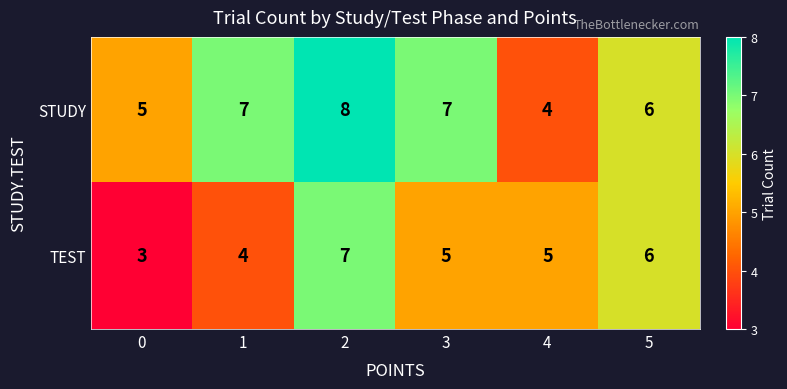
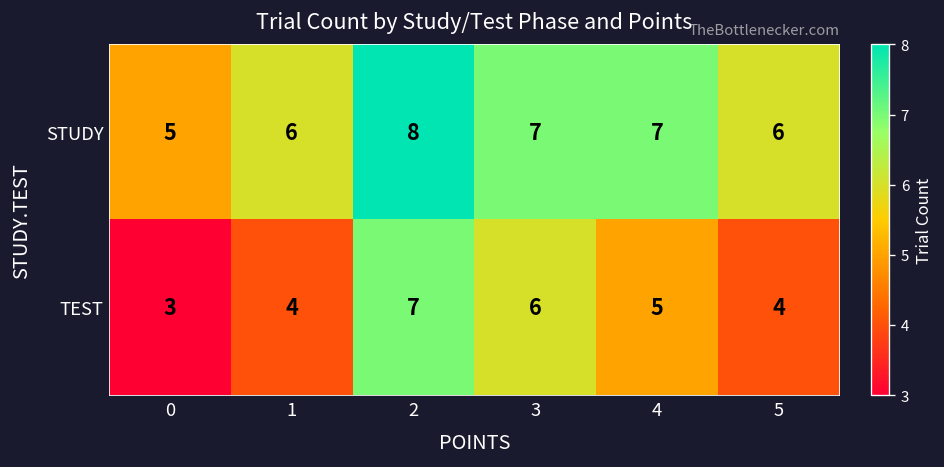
  {
    "STUDY": {
      "0": 5,
-     "1": 7,
+     "1": 6,
      "2": 8,
      "3": 7,
-     "4": 4,
+     "4": 7,
      "5": 6
    },
    "TEST": {
      "0": 3,
      "1": 4,
      "2": 7,
-     "3": 5,
+     "3": 6,
      "4": 5,
-     "5": 6
+     "5": 4
    }
  }
